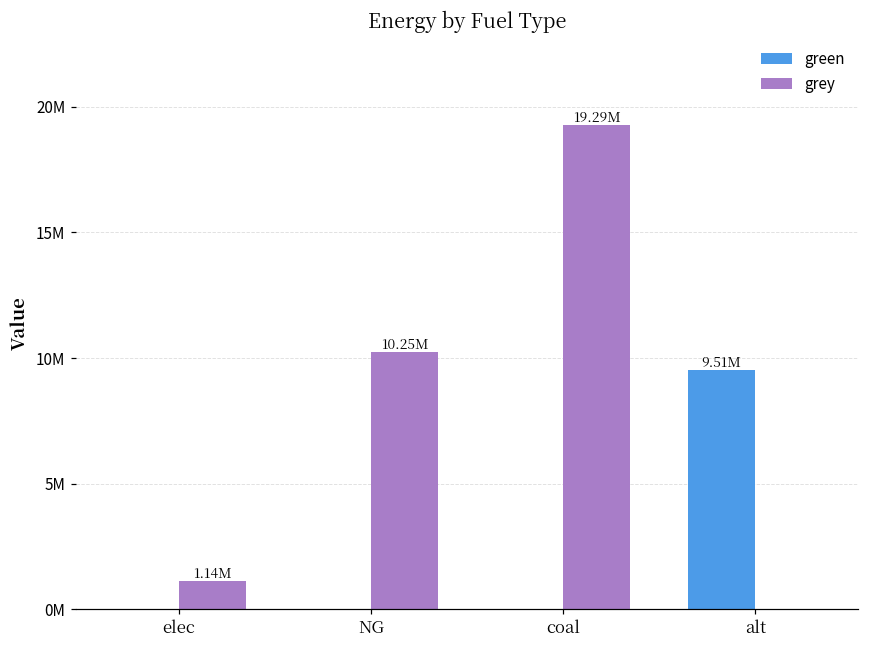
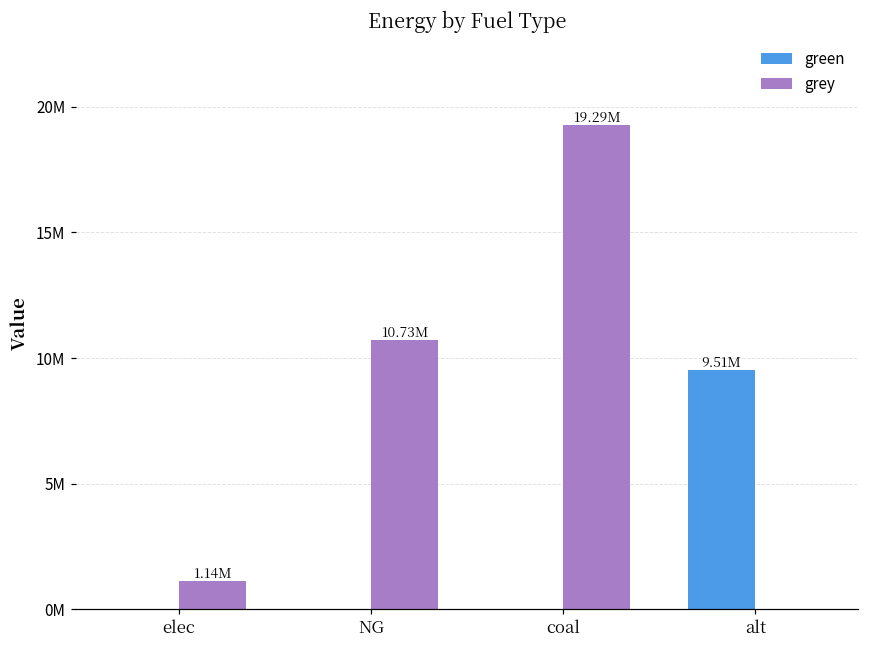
  {
    "green": {
      "alt": "9.51M"
    },
    "grey": {
      "elec": "1.14M",
-     "NG": "10.25M",
+     "NG": "10.73M",
      "coal": "19.29M"
    }
  }
